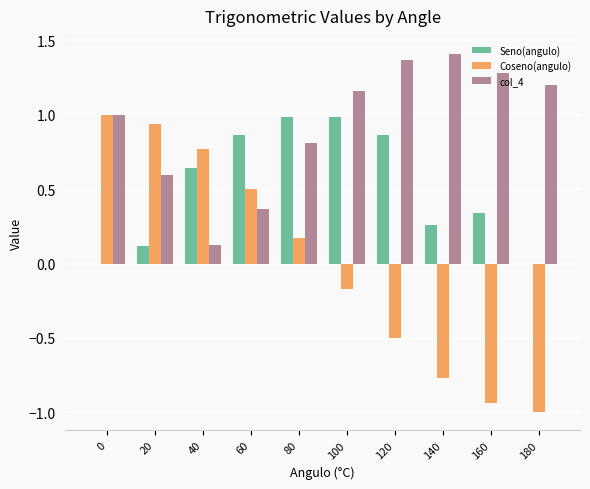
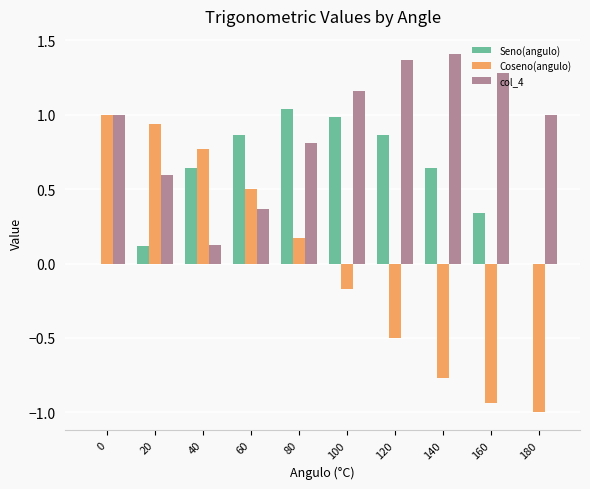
  {
    "Seno(angulo)": {
      "0": 0.00,
      "20": 0.12,
      "40": 0.64,
      "60": 0.87,
-     "80": 0.98,
+     "80": 1.04,
      "100": 0.98,
      "120": 0.87,
-     "140": 0.26,
+     "140": 0.64,
      "160": 0.34
    },
    "Coseno(angulo)": {
      "0": 1.00,
      "20": 0.94,
      "40": 0.77,
      "60": 0.50,
      "80": 0.17,
      "100": -0.17,
      "120": -0.50,
      "140": -0.77,
      "160": -0.94,
      "180": -1.00
    },
    "col_4": {
      "0": 1.00,
      "20": 0.60,
      "40": 0.12,
      "60": 0.37,
      "80": 0.81,
      "100": 1.16,
      "120": 1.37,
      "140": 1.41,
      "160": 1.28,
-     "180": 1.20
+     "180": 1.00
    }
  }
